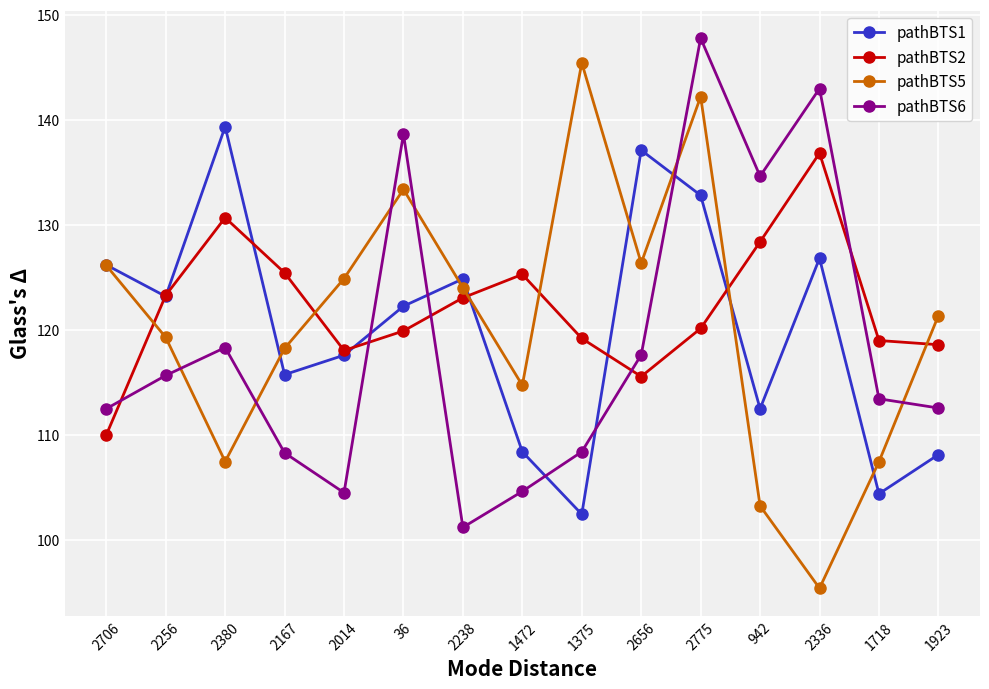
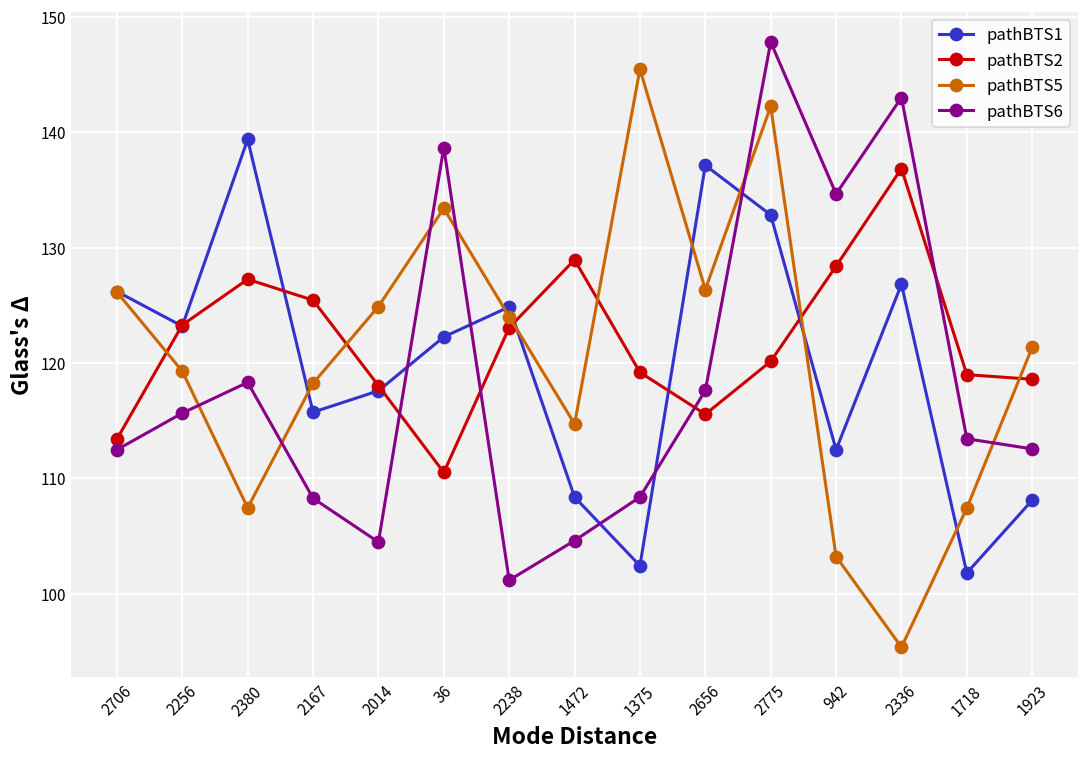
  {
    "pathBTS1": {
      "2380": 139.4,
      "2167": 115.7,
      "2014": 117.6,
      "36": 122.3,
      "2238": 124.9,
      "1472": 108.4,
      "1375": 102.4,
      "2656": 137.1,
      "2775": 132.8,
      "942": 112.5,
      "2336": 126.8,
-     "1718": 104.4,
+     "1718": 101.8,
      "1923": 108.1
    },
    "pathBTS2": {
-     "2706": 110.0,
-     "2380": 130.7,
+     "2706": 113.4,
+     "2380": 127.3,
      "2167": 125.4,
      "2014": 118.0,
-     "36": 119.9,
+     "36": 110.5,
      "2238": 123.1,
-     "1472": 125.3,
+     "1472": 128.9,
      "1375": 119.2,
      "2656": 115.6,
      "2775": 120.1,
      "942": 128.4,
      "2336": 136.8,
      "1718": 119.0,
      "1923": 118.6
    },
    "pathBTS5": {
      "2256": 119.3,
      "2380": 107.5,
      "2167": 118.2,
      "2014": 124.9,
      "36": 133.4,
      "2238": 124.0,
      "1472": 114.7,
      "1375": 145.4,
      "2656": 126.4,
      "2775": 142.2,
      "942": 103.2,
      "2336": 95.4,
      "1718": 107.4,
      "1923": 121.4
    },
    "pathBTS6": {
      "2706": 112.5,
      "2256": 115.7,
      "2380": 118.3,
      "2167": 108.3,
      "2014": 104.5,
      "36": 138.7,
      "2238": 101.2,
      "1472": 104.6,
      "1375": 108.4,
      "2656": 117.6,
      "2775": 147.8,
      "942": 134.6,
      "2336": 143.0,
      "1718": 113.4,
      "1923": 112.6
    }
  }
